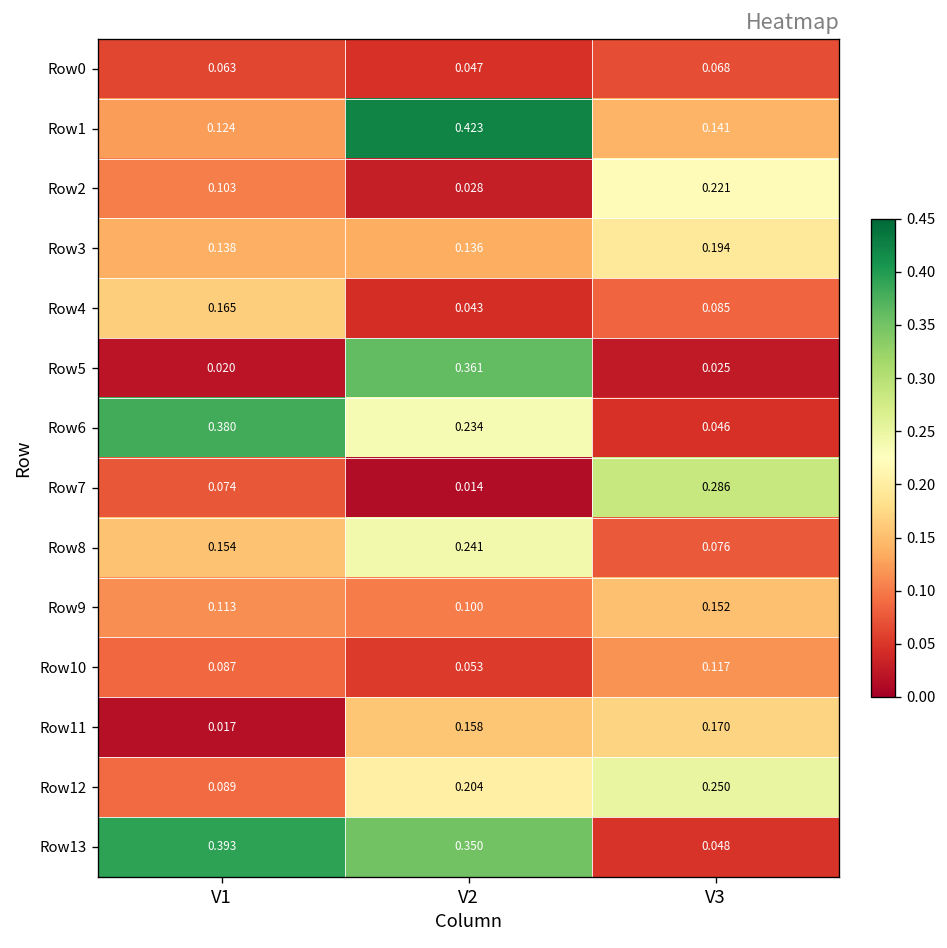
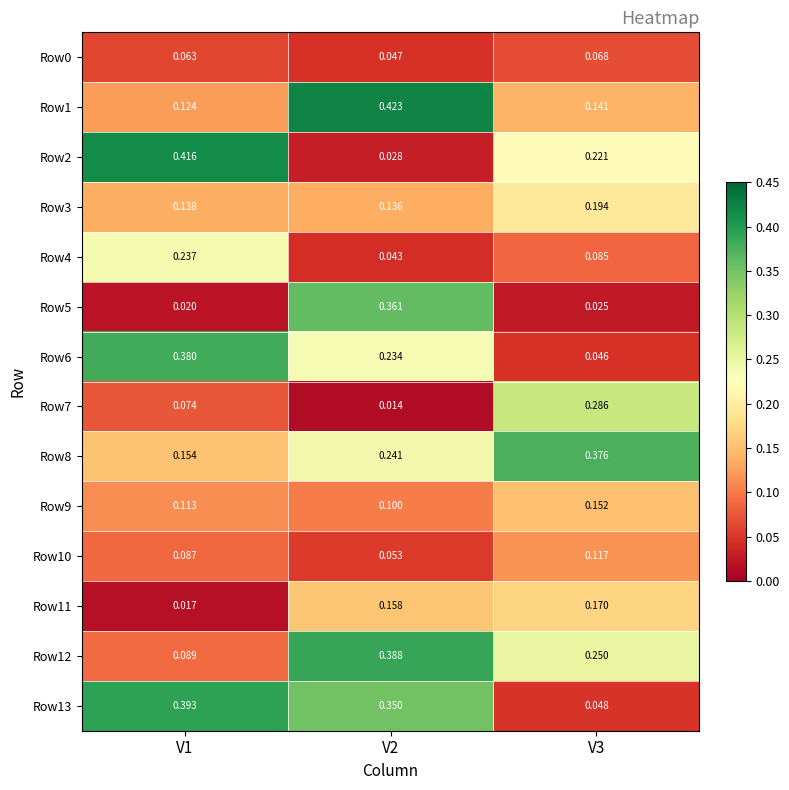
  {
    "Row0": {
      "V1": 0.063,
      "V2": 0.047,
      "V3": 0.068
    },
    "Row1": {
      "V1": 0.124,
      "V2": 0.423,
      "V3": 0.141
    },
    "Row2": {
-     "V1": 0.103,
+     "V1": 0.416,
      "V2": 0.028,
      "V3": 0.221
    },
    "Row3": {
      "V1": 0.138,
      "V2": 0.136,
      "V3": 0.194
    },
    "Row4": {
-     "V1": 0.165,
+     "V1": 0.237,
      "V2": 0.043,
      "V3": 0.085
    },
    "Row5": {
      "V1": 0.020,
      "V2": 0.361,
      "V3": 0.025
    },
    "Row6": {
      "V1": 0.380,
      "V2": 0.234,
      "V3": 0.046
    },
    "Row7": {
      "V1": 0.074,
      "V2": 0.014,
      "V3": 0.286
    },
    "Row8": {
      "V1": 0.154,
      "V2": 0.241,
-     "V3": 0.076
+     "V3": 0.376
    },
    "Row9": {
      "V1": 0.113,
      "V2": 0.100,
      "V3": 0.152
    },
    "Row10": {
      "V1": 0.087,
      "V2": 0.053,
      "V3": 0.117
    },
    "Row11": {
      "V1": 0.017,
      "V2": 0.158,
      "V3": 0.170
    },
    "Row12": {
      "V1": 0.089,
-     "V2": 0.204,
+     "V2": 0.388,
      "V3": 0.250
    },
    "Row13": {
      "V1": 0.393,
      "V2": 0.350,
      "V3": 0.048
    }
  }
